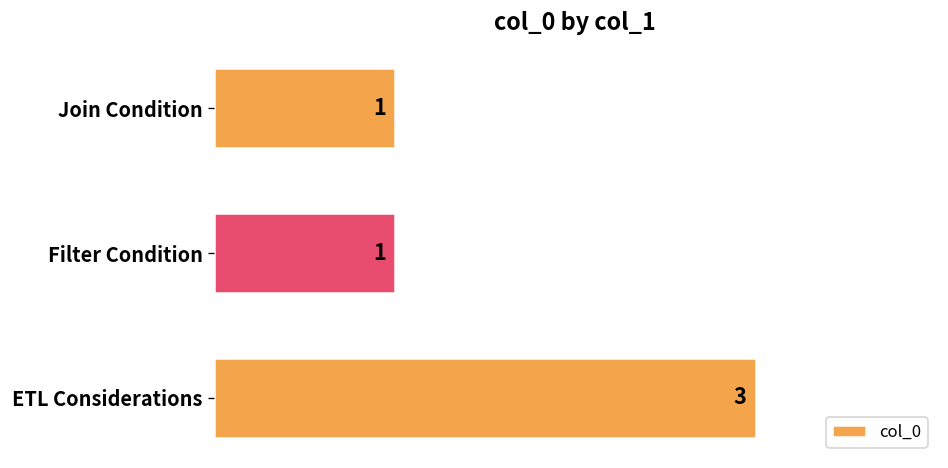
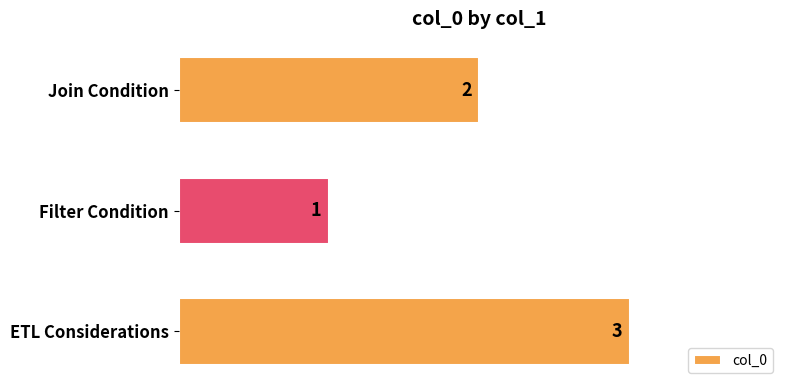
  {
-   "Join Condition": 1,
+   "Join Condition": 2,
    "Filter Condition": 1,
    "ETL Considerations": 3
  }
